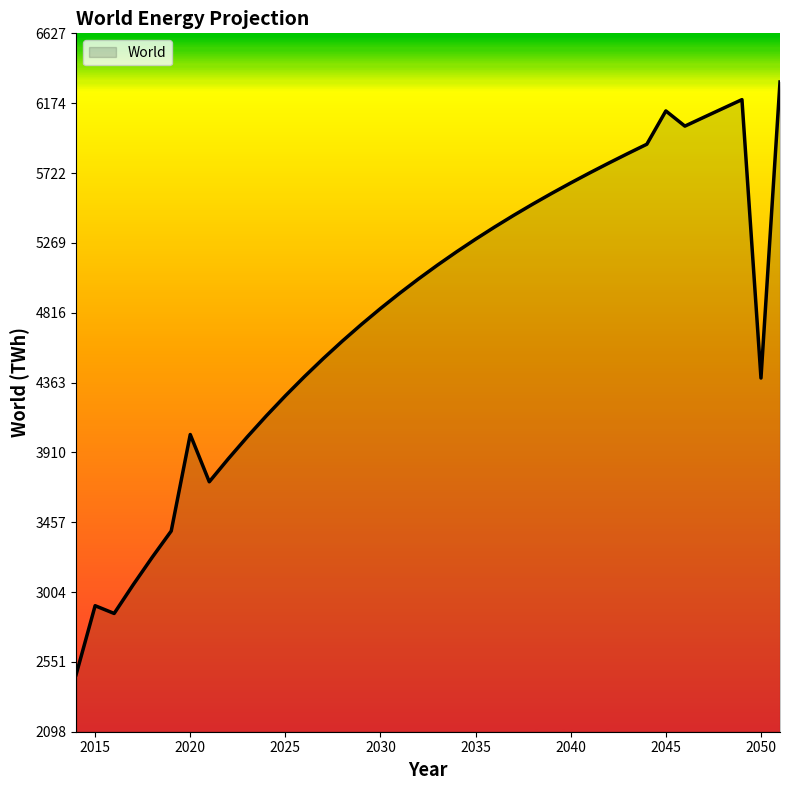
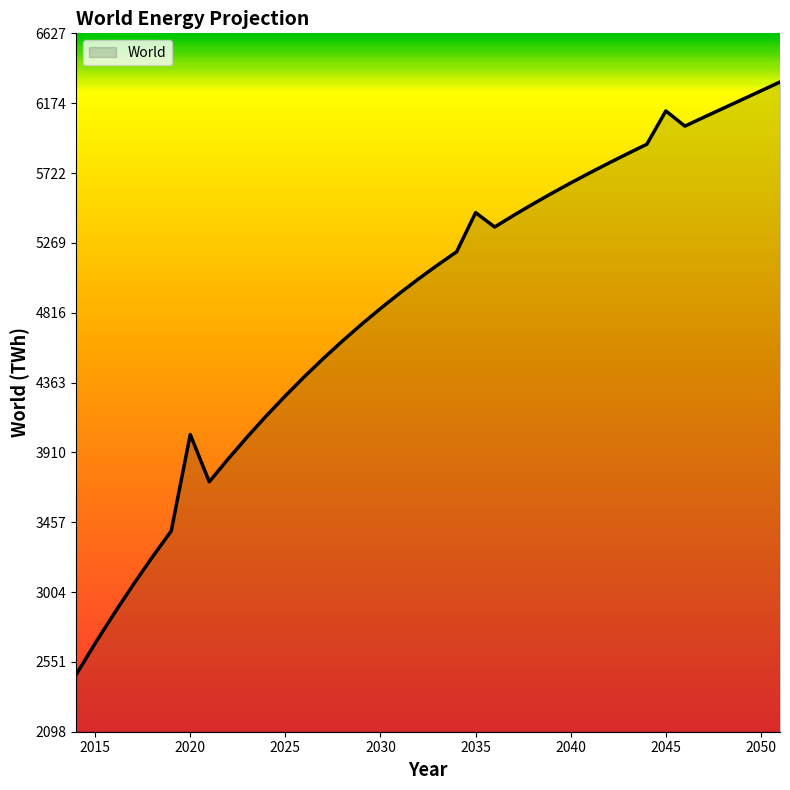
  {
-   "2015": 2920,
+   "2015": 2670,
    "2020": 4030,
    "2025": 4280,
    "2030": 4840,
-   "2035": 5290,
+   "2035": 5460,
    "2040": 5660,
    "2045": 6120,
-   "2050": 4390
+   "2050": 6250
  }
